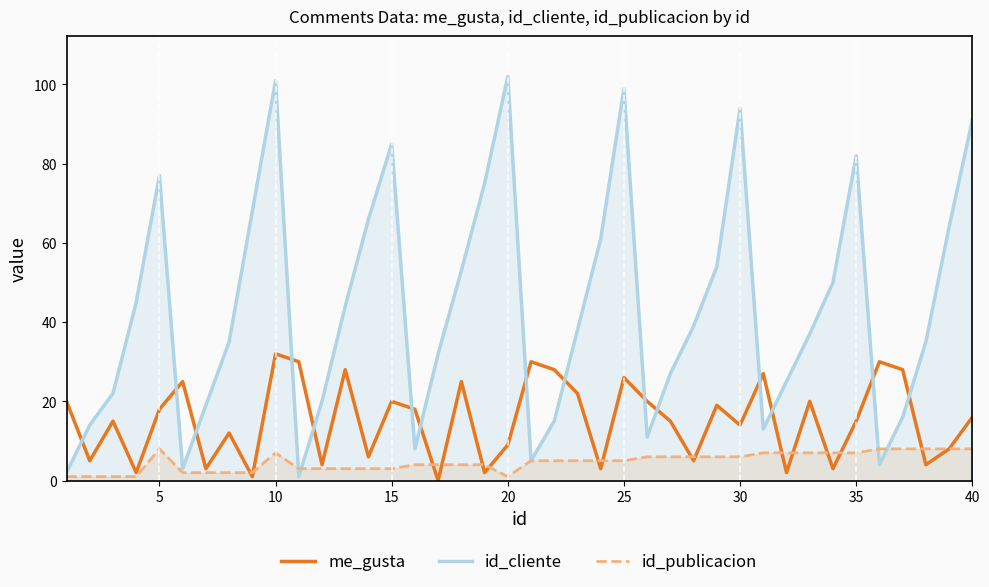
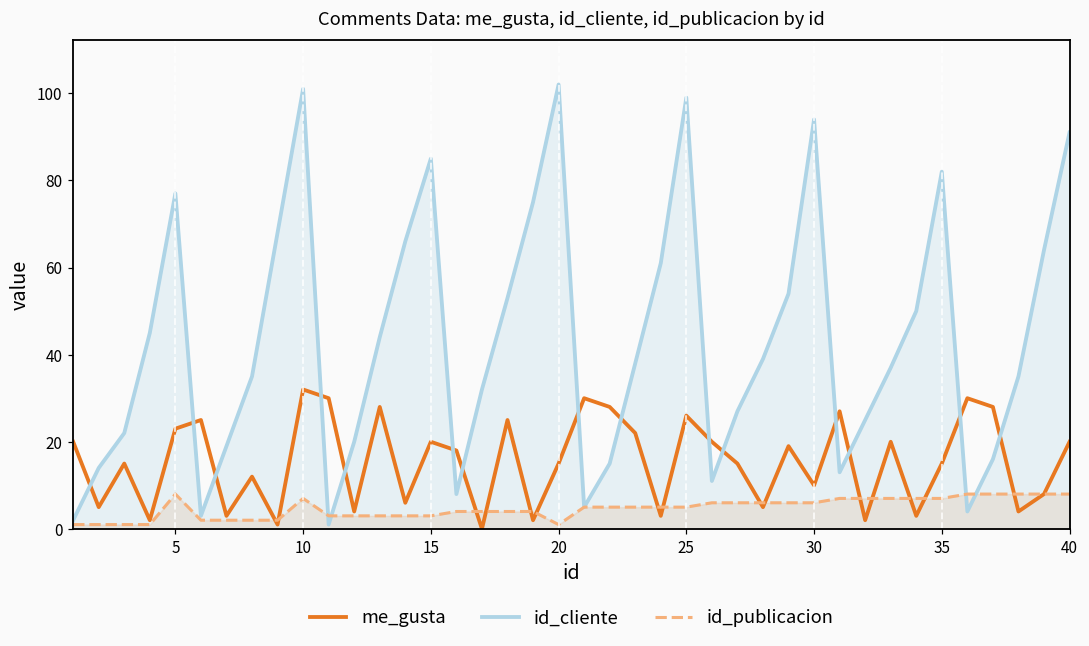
  {
    "me_gusta": {
-     "5": 18,
+     "5": 23,
      "10": 32,
      "15": 20,
-     "20": 9,
+     "20": 15,
      "25": 26,
-     "30": 14,
+     "30": 10,
      "35": 15,
-     "40": 16
+     "40": 20
    },
    "id_cliente": {
      "5": 77,
      "10": 101,
      "15": 85,
      "20": 102,
      "25": 99,
      "30": 94,
      "35": 82,
      "40": 91
    },
    "id_publicacion": {
      "5": 8,
      "10": 7,
      "15": 3,
      "20": 1,
      "25": 5,
      "30": 6,
      "35": 7,
      "40": 8
    }
  }
